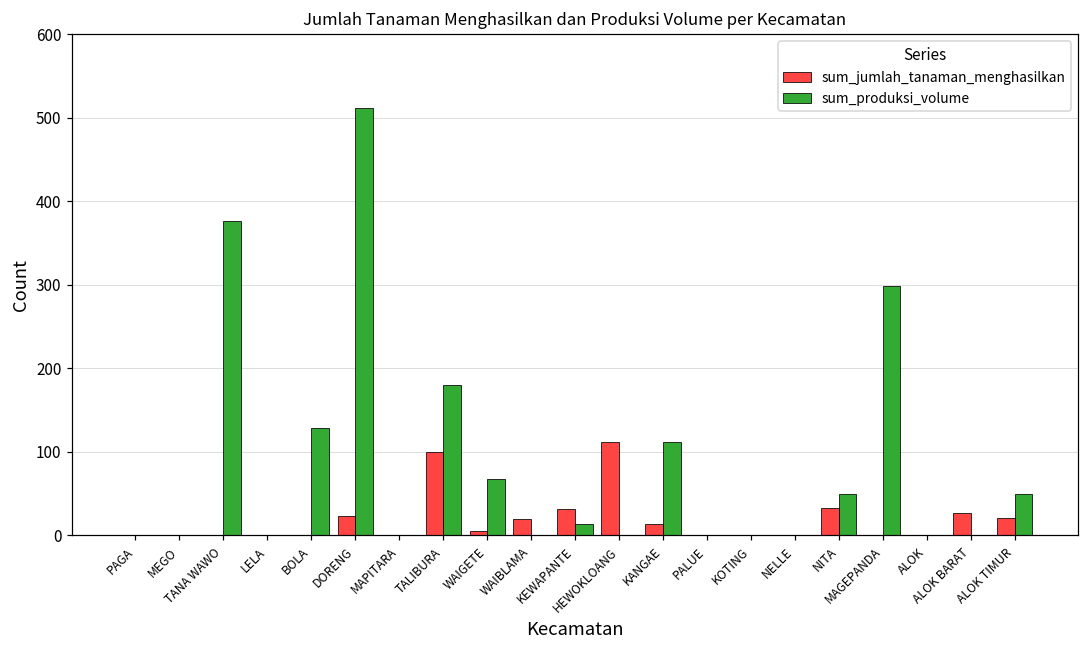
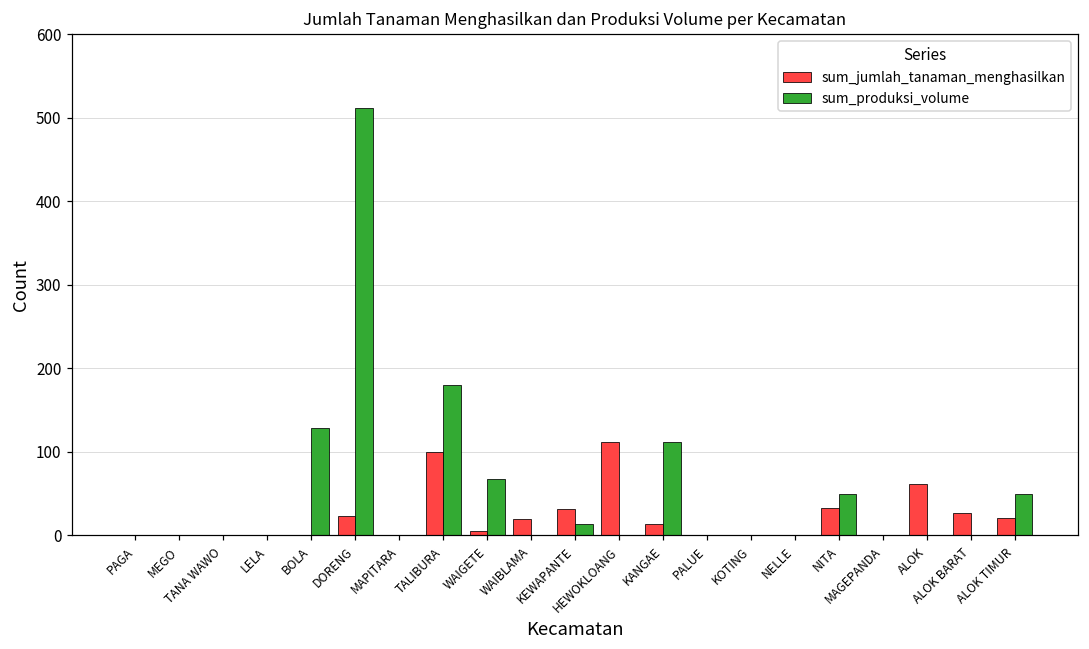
  {
    "sum_jumlah_tanaman_menghasilkan": {
      "PAGA": 0,
      "MEGO": 0,
      "TANA WAWO": 0,
      "LELA": 0,
      "BOLA": 0,
      "DORENG": 20,
      "MAPITARA": 0,
      "TALIBURA": 100,
      "WAIGETE": 10,
      "WAIBLAMA": 20,
      "KEWAPANTE": 30,
      "HEWOKLOANG": 110,
      "KANGAE": 10,
      "PALUE": 0,
      "KOTING": 0,
      "NELLE": 0,
      "NITA": 30,
      "MAGEPANDA": 0,
-     "ALOK": 0,
+     "ALOK": 60,
      "ALOK BARAT": 30,
      "ALOK TIMUR": 20
    },
    "sum_produksi_volume": {
      "PAGA": 0,
      "MEGO": 0,
-     "TANA WAWO": 380,
+     "TANA WAWO": 0,
      "LELA": 0,
      "BOLA": 130,
      "DORENG": 510,
      "MAPITARA": 0,
      "TALIBURA": 180,
      "WAIGETE": 70,
      "WAIBLAMA": 0,
      "KEWAPANTE": 10,
      "HEWOKLOANG": 0,
      "KANGAE": 110,
      "PALUE": 0,
      "KOTING": 0,
      "NELLE": 0,
      "NITA": 50,
-     "MAGEPANDA": 300,
+     "MAGEPANDA": 0,
      "ALOK": 0,
      "ALOK BARAT": 0,
      "ALOK TIMUR": 50
    }
  }
